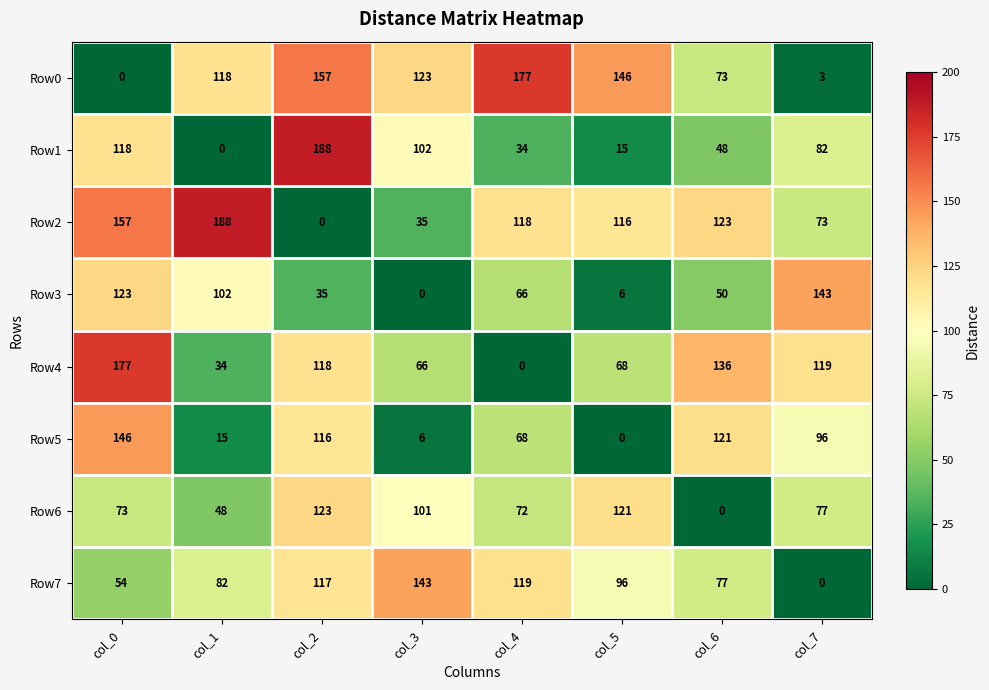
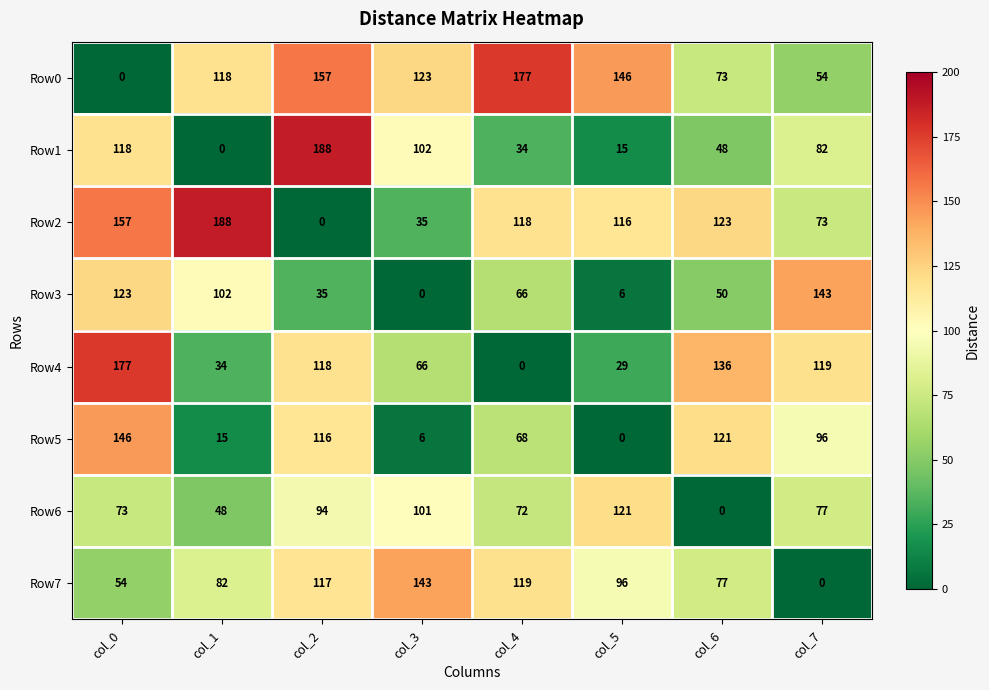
  {
    "Row0": {
      "col_0": 0,
      "col_1": 118,
      "col_2": 157,
      "col_3": 123,
      "col_4": 177,
      "col_5": 146,
      "col_6": 73,
-     "col_7": 3
+     "col_7": 54
    },
    "Row1": {
      "col_0": 118,
      "col_1": 0,
      "col_2": 188,
      "col_3": 102,
      "col_4": 34,
      "col_5": 15,
      "col_6": 48,
      "col_7": 82
    },
    "Row2": {
      "col_0": 157,
      "col_1": 188,
      "col_2": 0,
      "col_3": 35,
      "col_4": 118,
      "col_5": 116,
      "col_6": 123,
      "col_7": 73
    },
    "Row3": {
      "col_0": 123,
      "col_1": 102,
      "col_2": 35,
      "col_3": 0,
      "col_4": 66,
      "col_5": 6,
      "col_6": 50,
      "col_7": 143
    },
    "Row4": {
      "col_0": 177,
      "col_1": 34,
      "col_2": 118,
      "col_3": 66,
      "col_4": 0,
-     "col_5": 68,
+     "col_5": 29,
      "col_6": 136,
      "col_7": 119
    },
    "Row5": {
      "col_0": 146,
      "col_1": 15,
      "col_2": 116,
      "col_3": 6,
      "col_4": 68,
      "col_5": 0,
      "col_6": 121,
      "col_7": 96
    },
    "Row6": {
      "col_0": 73,
      "col_1": 48,
-     "col_2": 123,
+     "col_2": 94,
      "col_3": 101,
      "col_4": 72,
      "col_5": 121,
      "col_6": 0,
      "col_7": 77
    },
    "Row7": {
      "col_0": 54,
      "col_1": 82,
      "col_2": 117,
      "col_3": 143,
      "col_4": 119,
      "col_5": 96,
      "col_6": 77,
      "col_7": 0
    }
  }
